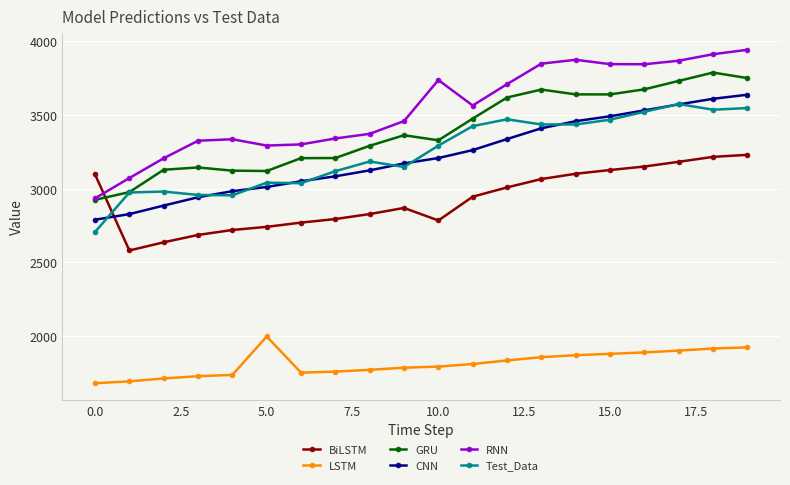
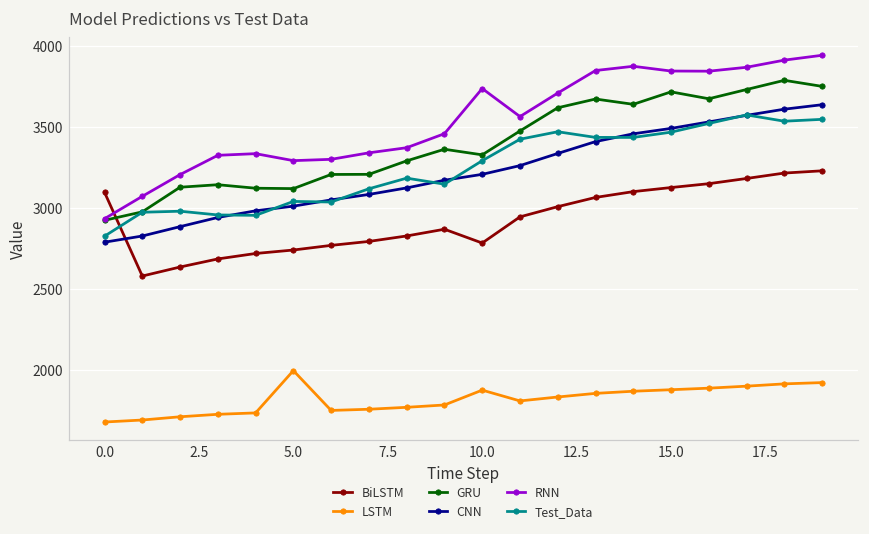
  {
    "BiLSTM": {
      "0.0": 3100,
      "5.0": 2740,
      "10.0": 2780,
      "15.0": 3130
    },
    "LSTM": {
      "0.0": 1680,
      "5.0": 2000,
-     "10.0": 1790,
+     "10.0": 1880,
      "15.0": 1880
    },
    "GRU": {
      "5.0": 3120,
      "10.0": 3330,
-     "15.0": 3640
+     "15.0": 3720
    },
    "CNN": {
      "0.0": 2790,
      "5.0": 3010,
      "10.0": 3210,
      "15.0": 3490
    },
    "RNN": {
      "5.0": 3290,
      "10.0": 3740,
      "15.0": 3840
    },
    "Test_Data": {
-     "0.0": 2710,
+     "0.0": 2830,
      "5.0": 3040,
      "10.0": 3290,
      "15.0": 3470
    }
  }
